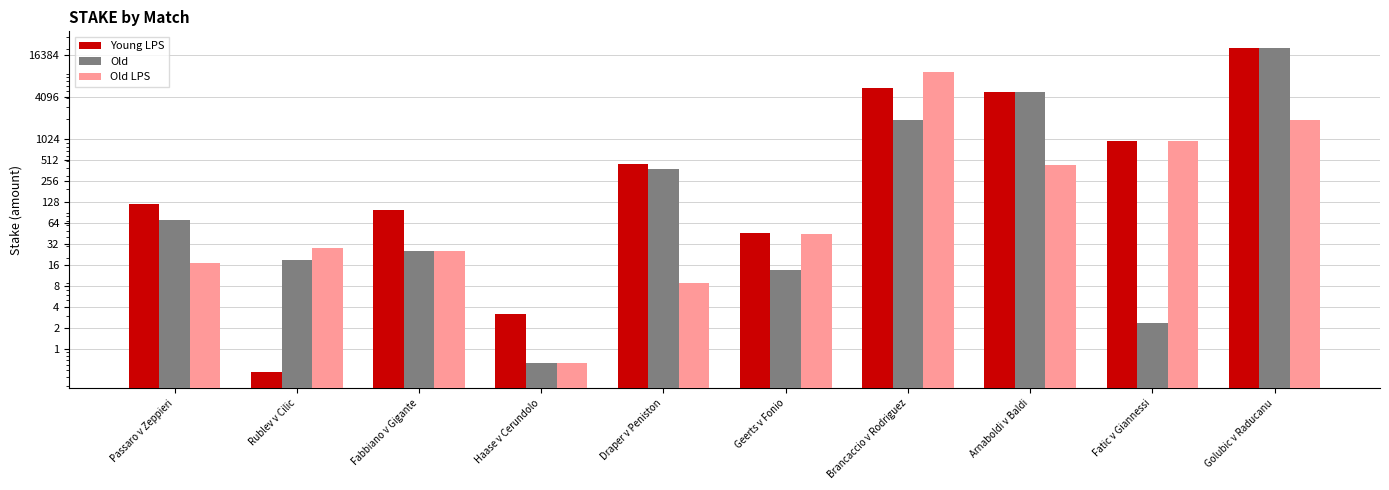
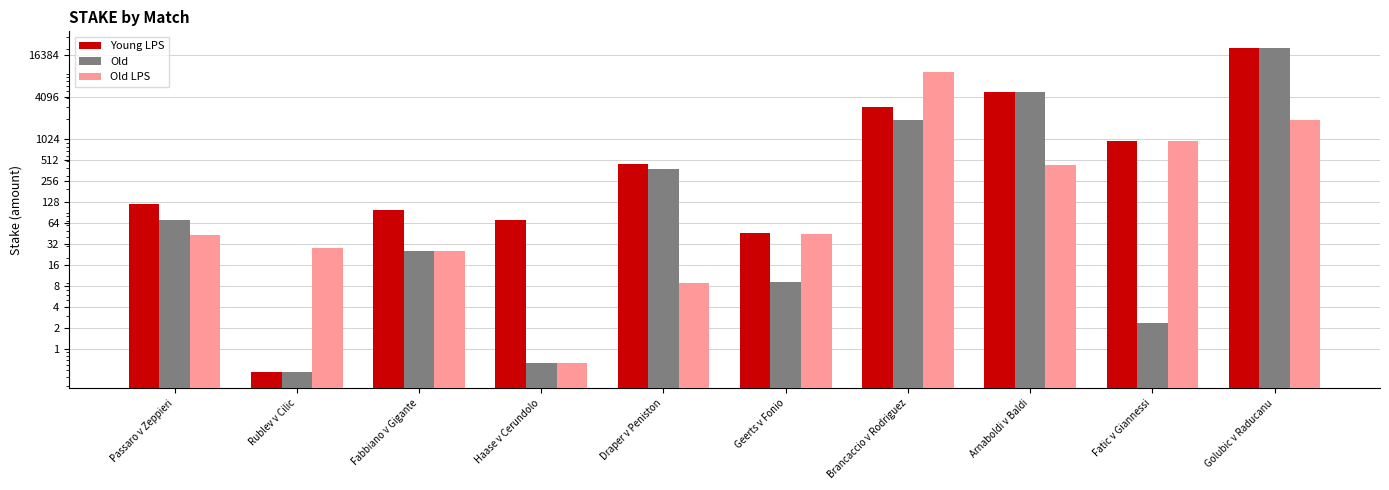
  {
    "Young LPS": {
      "Passaro v Zeppieri": 120,
      "Rublev v Cilic": 0.5,
      "Fabbiano v Gigante": 100,
-     "Haase v Cerundolo": 3,
+     "Haase v Cerundolo": 70,
      "Draper v Peniston": 500,
      "Geerts v Fonio": 50,
-     "Brancaccio v Rodriguez": 6000,
+     "Brancaccio v Rodriguez": 3000,
      "Arnaboldi v Baldi": 5000,
      "Fatic v Giannessi": 1000,
      "Golubic v Raducanu": 21000
    },
    "Old": {
      "Passaro v Zeppieri": 70,
-     "Rublev v Cilic": 19,
+     "Rublev v Cilic": 0.5,
      "Fabbiano v Gigante": 25,
      "Haase v Cerundolo": 0.6,
      "Draper v Peniston": 400,
-     "Geerts v Fonio": 14,
+     "Geerts v Fonio": 9,
      "Brancaccio v Rodriguez": 1900,
      "Arnaboldi v Baldi": 5000,
      "Fatic v Giannessi": 2.3,
      "Golubic v Raducanu": 21000
    },
    "Old LPS": {
-     "Passaro v Zeppieri": 17,
+     "Passaro v Zeppieri": 40,
      "Rublev v Cilic": 28,
      "Fabbiano v Gigante": 25,
      "Haase v Cerundolo": 0.6,
      "Draper v Peniston": 9,
      "Geerts v Fonio": 50,
      "Brancaccio v Rodriguez": 9000,
      "Arnaboldi v Baldi": 400,
      "Fatic v Giannessi": 1000,
      "Golubic v Raducanu": 1900
    }
  }
